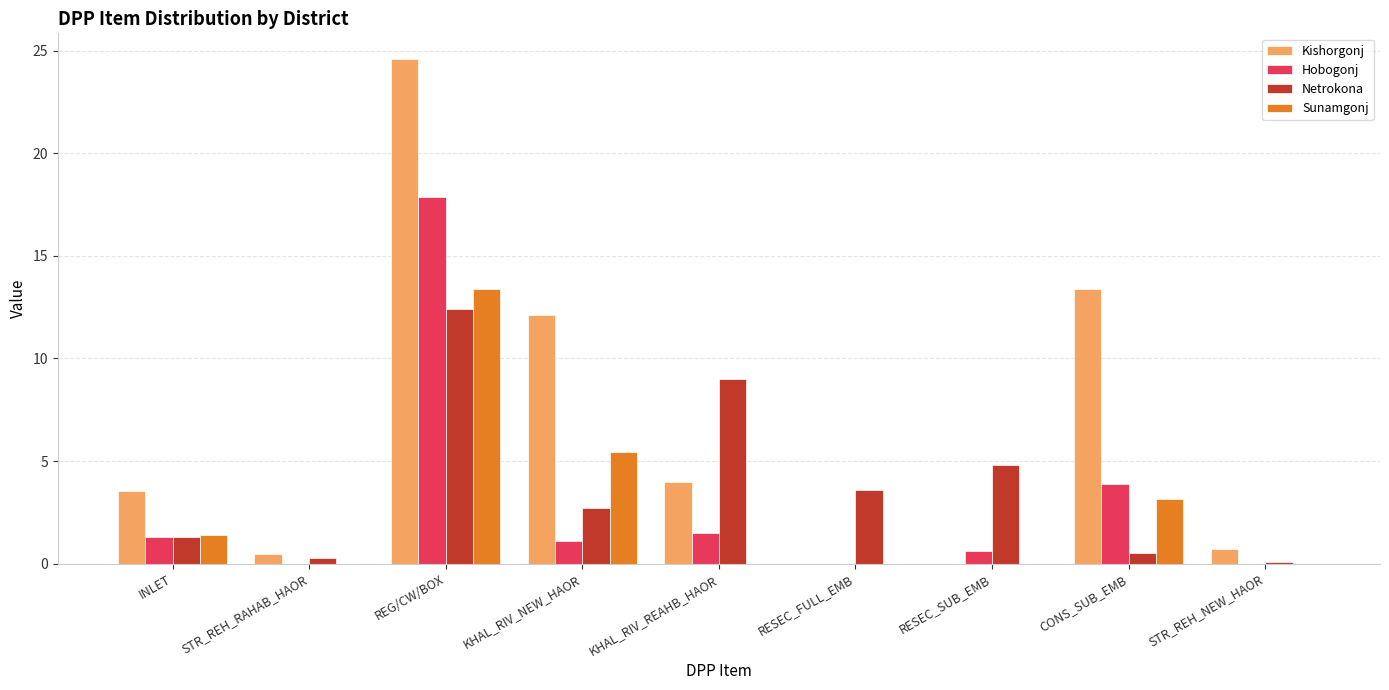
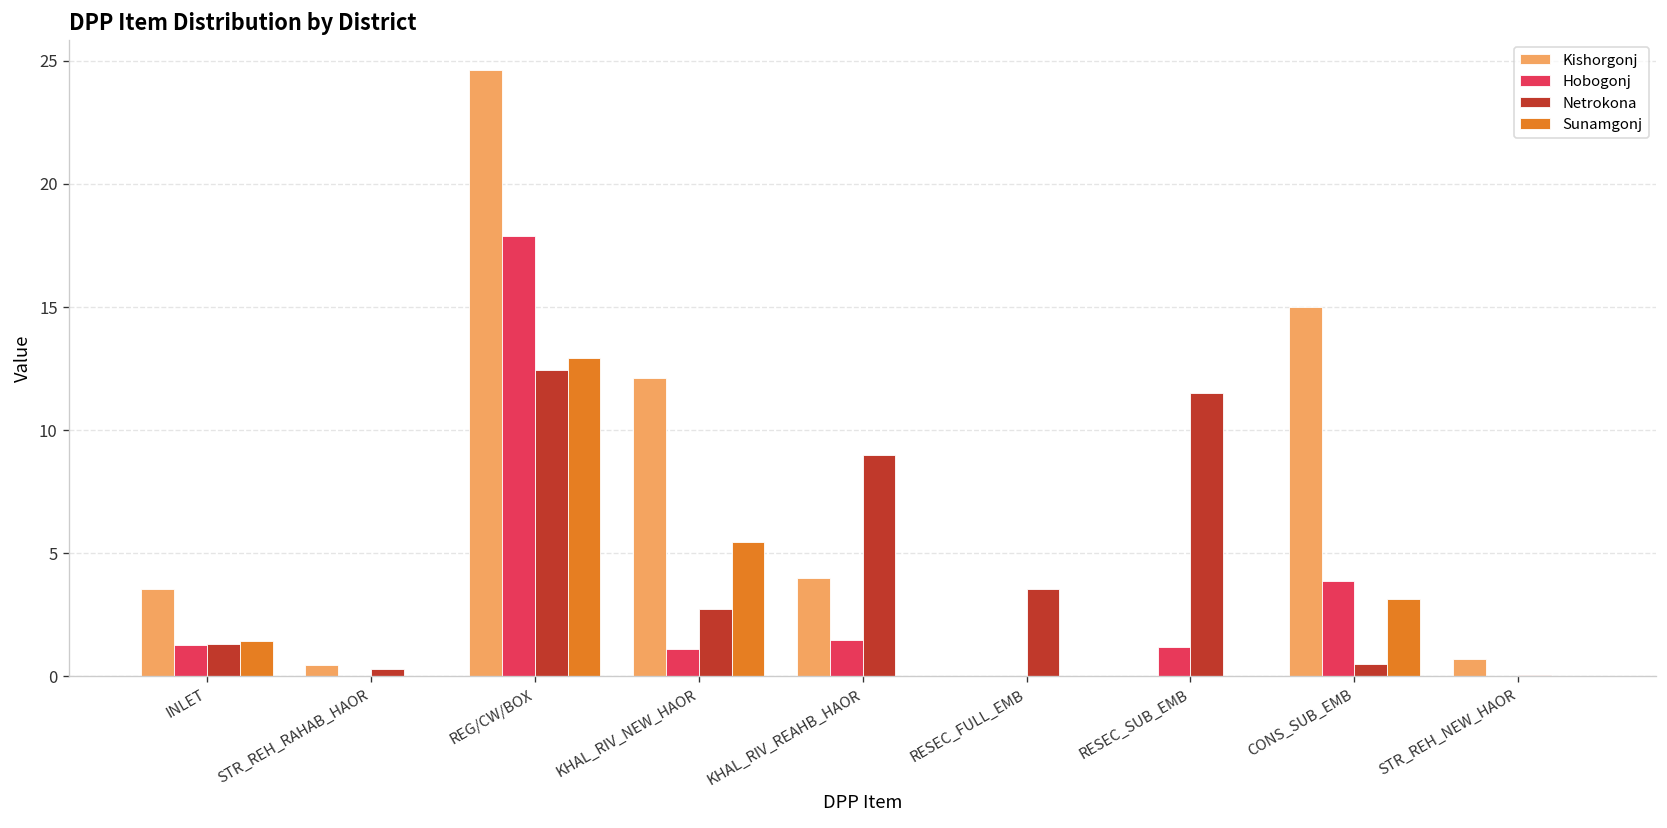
  {
    "Kishorgonj": {
      "INLET": 3.6,
      "STR_REH_RAHAB_HAOR": 0.5,
      "REG/CW/BOX": 24.6,
      "KHAL_RIV_NEW_HAOR": 12.1,
      "KHAL_RIV_REAHB_HAOR": 4.0,
      "RESEC_FULL_EMB": 0.0,
      "RESEC_SUB_EMB": 0.0,
-     "CONS_SUB_EMB": 13.4,
+     "CONS_SUB_EMB": 15.0,
      "STR_REH_NEW_HAOR": 0.7
    },
    "Hobogonj": {
      "INLET": 1.3,
      "STR_REH_RAHAB_HAOR": 0.0,
      "REG/CW/BOX": 17.9,
      "KHAL_RIV_NEW_HAOR": 1.1,
      "KHAL_RIV_REAHB_HAOR": 1.5,
      "RESEC_FULL_EMB": 0.0,
-     "RESEC_SUB_EMB": 0.6,
+     "RESEC_SUB_EMB": 1.2,
      "CONS_SUB_EMB": 3.9,
      "STR_REH_NEW_HAOR": 0.0
    },
    "Netrokona": {
      "INLET": 1.3,
      "STR_REH_RAHAB_HAOR": 0.3,
      "REG/CW/BOX": 12.4,
      "KHAL_RIV_NEW_HAOR": 2.7,
      "KHAL_RIV_REAHB_HAOR": 9.0,
      "RESEC_FULL_EMB": 3.6,
-     "RESEC_SUB_EMB": 4.8,
+     "RESEC_SUB_EMB": 11.5,
      "CONS_SUB_EMB": 0.5
    },
    "Sunamgonj": {
      "INLET": 1.4,
      "STR_REH_RAHAB_HAOR": 0.0,
-     "REG/CW/BOX": 13.4,
+     "REG/CW/BOX": 12.9,
      "KHAL_RIV_NEW_HAOR": 5.5,
      "KHAL_RIV_REAHB_HAOR": 0.0,
      "RESEC_FULL_EMB": 0.0,
      "RESEC_SUB_EMB": 0.0,
      "CONS_SUB_EMB": 3.1,
      "STR_REH_NEW_HAOR": 0.0
    }
  }
